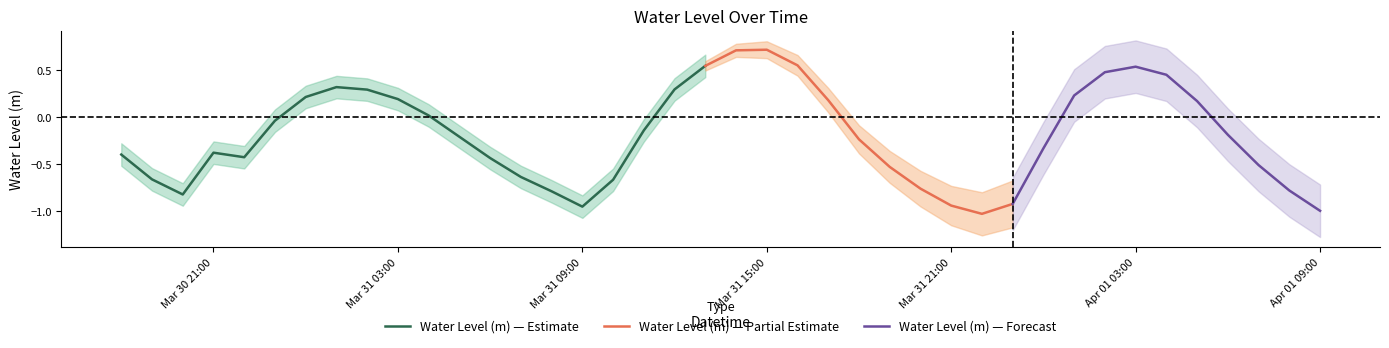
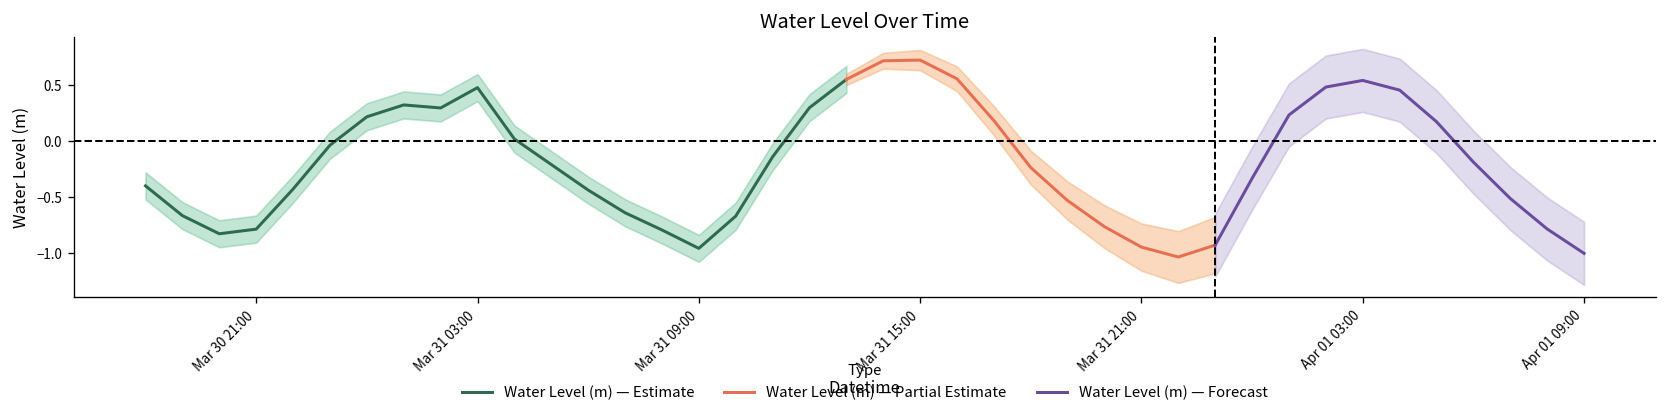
  {
    "Water Level (m) — Estimate": {
-     "Mar 30 21:00": -0.4,
-     "Mar 31 03:00": 0.2,
+     "Mar 30 21:00": -0.8,
+     "Mar 31 03:00": 0.5,
      "Mar 31 09:00": -1.0
    },
    "Water Level (m) — Forecast": {
      "Apr 01 03:00": 0.5,
      "Apr 01 09:00": -1.0
    }
  }
